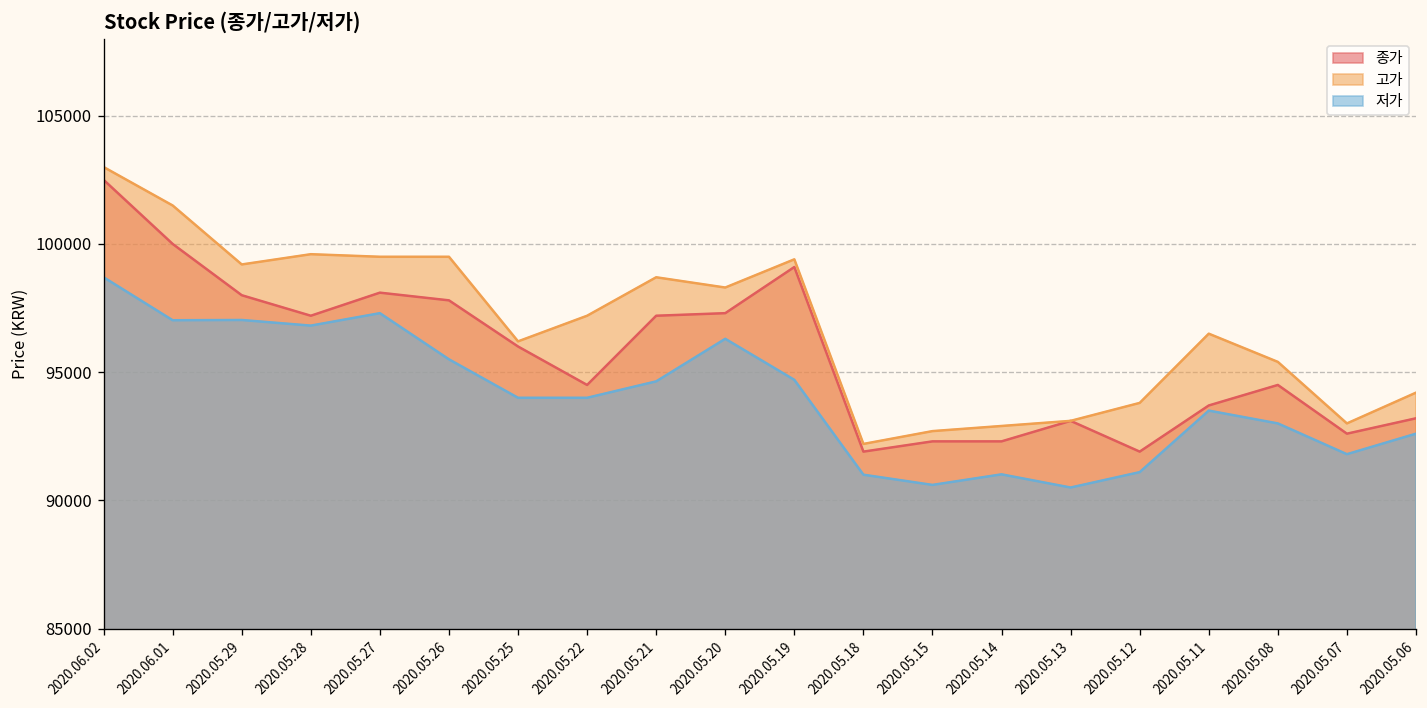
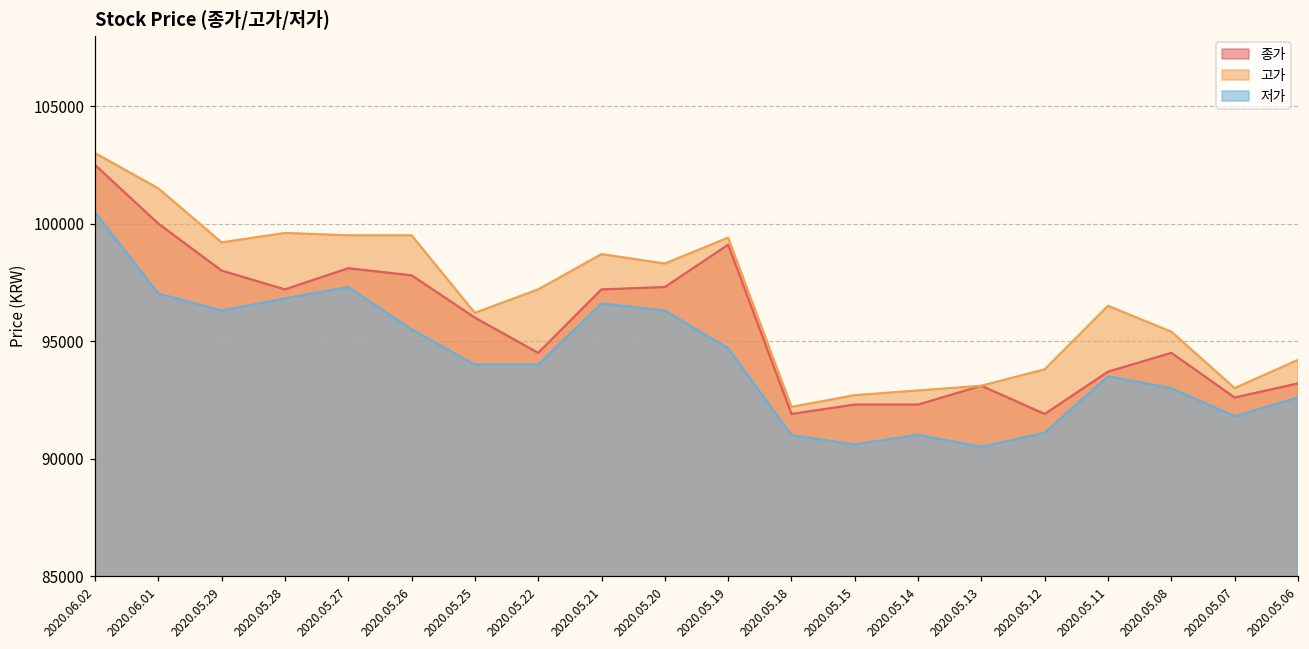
  {
    "저가": {
-     "2020.06.02": 98700,
+     "2020.06.02": 100500,
      "2020.06.01": 97000,
-     "2020.05.29": 97000,
+     "2020.05.29": 96300,
      "2020.05.28": 96800,
      "2020.05.27": 97300,
      "2020.05.26": 95500,
      "2020.05.25": 94000,
      "2020.05.22": 94000,
-     "2020.05.21": 94600,
+     "2020.05.21": 96600,
      "2020.05.20": 96300,
      "2020.05.19": 94700,
      "2020.05.18": 91000,
      "2020.05.15": 90600,
      "2020.05.14": 91000,
      "2020.05.13": 90500,
      "2020.05.12": 91100,
      "2020.05.11": 93500,
      "2020.05.08": 93000,
      "2020.05.07": 91800,
      "2020.05.06": 92600
    }
  }
